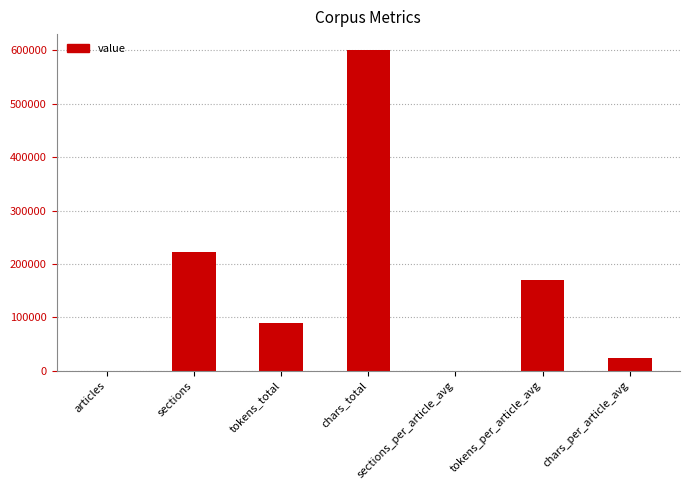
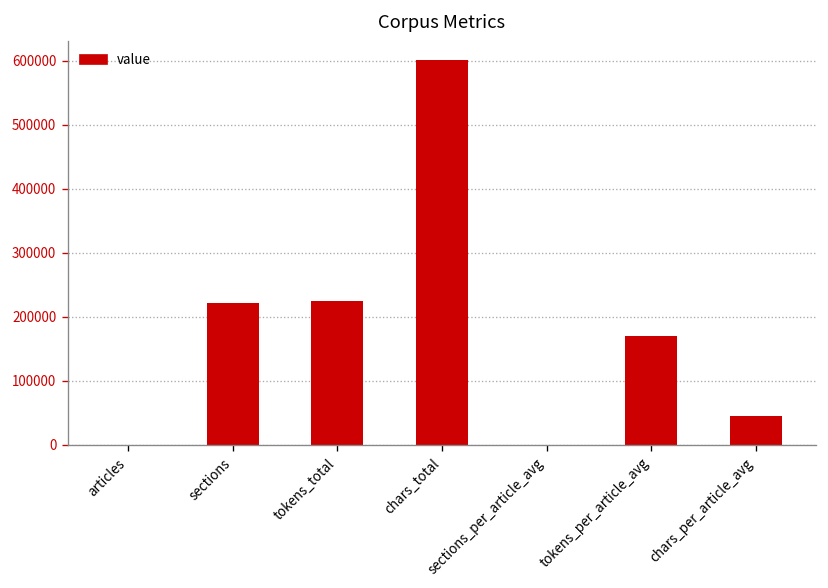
  {
    "sections": 220000,
-   "tokens_total": 90000,
+   "tokens_total": 220000,
    "chars_total": 600000,
    "tokens_per_article_avg": 170000,
-   "chars_per_article_avg": 20000
+   "chars_per_article_avg": 40000
  }
